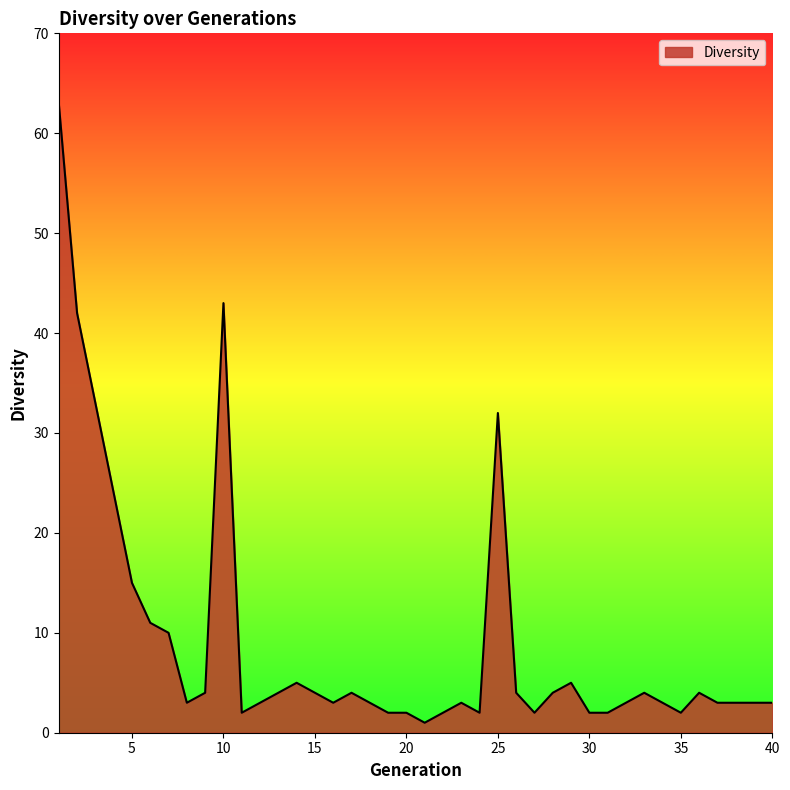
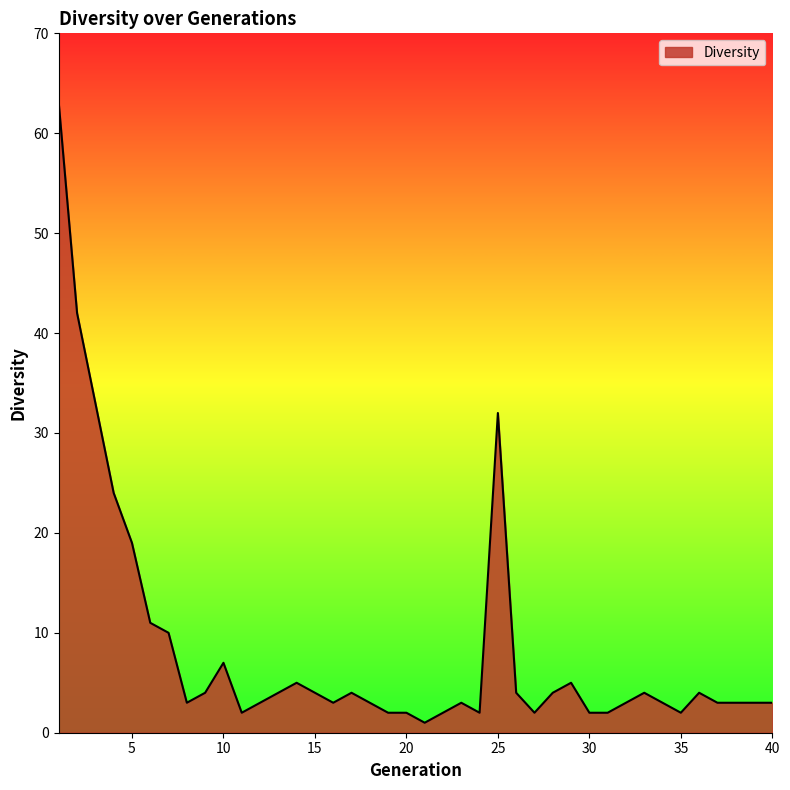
  {
-   "5": 15,
-   "10": 43,
+   "5": 19,
+   "10": 7,
    "15": 4,
    "20": 2,
    "25": 32,
    "30": 2,
    "35": 2,
    "40": 3
  }
